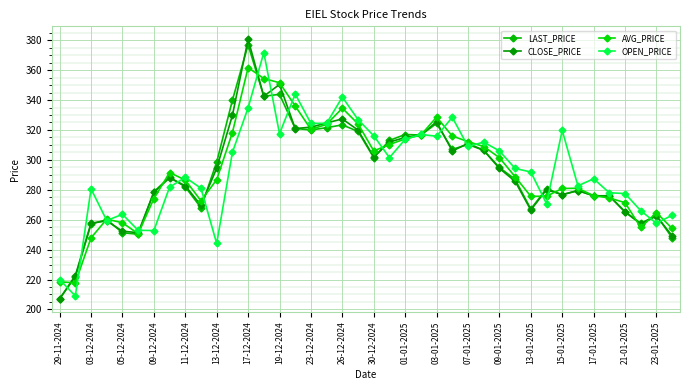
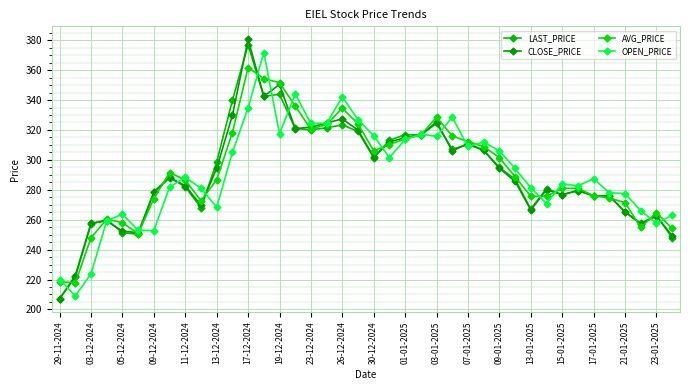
  {
    "OPEN_PRICE": {
-     "03-12-2024": 281,
+     "03-12-2024": 224,
      "05-12-2024": 264,
      "09-12-2024": 253,
      "11-12-2024": 288,
-     "13-12-2024": 244,
+     "13-12-2024": 268,
      "17-12-2024": 335,
      "19-12-2024": 318,
      "23-12-2024": 324,
      "26-12-2024": 342,
      "30-12-2024": 316,
      "03-01-2025": 316,
      "09-01-2025": 306,
-     "13-01-2025": 292,
-     "15-01-2025": 320,
+     "13-01-2025": 281,
+     "15-01-2025": 284,
      "17-01-2025": 287,
      "21-01-2025": 278,
      "23-01-2025": 258
    }
  }
